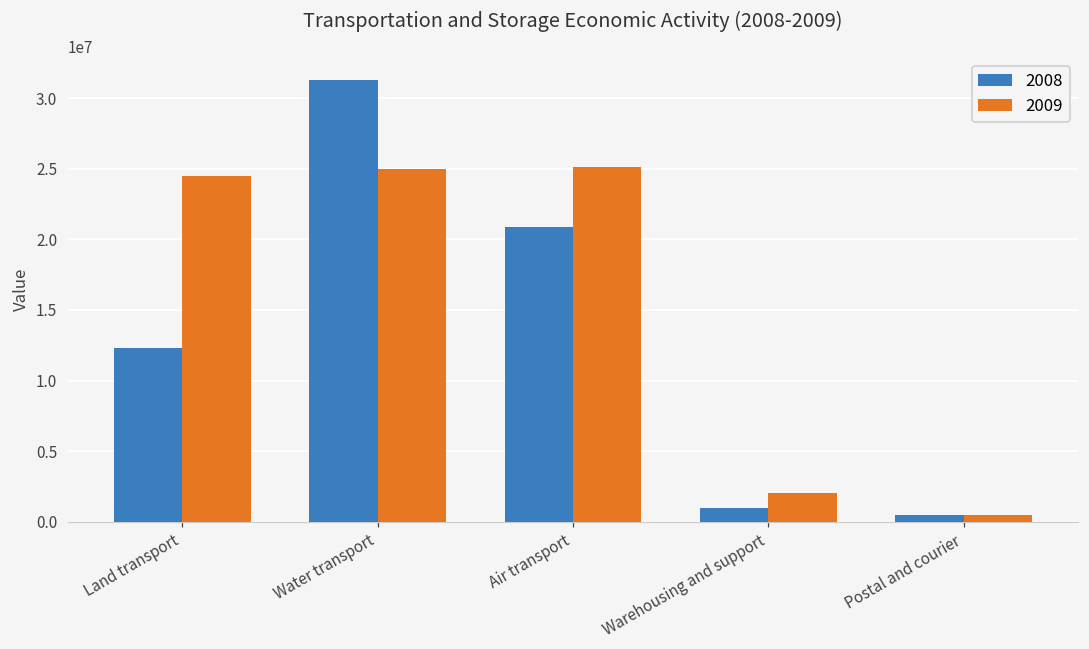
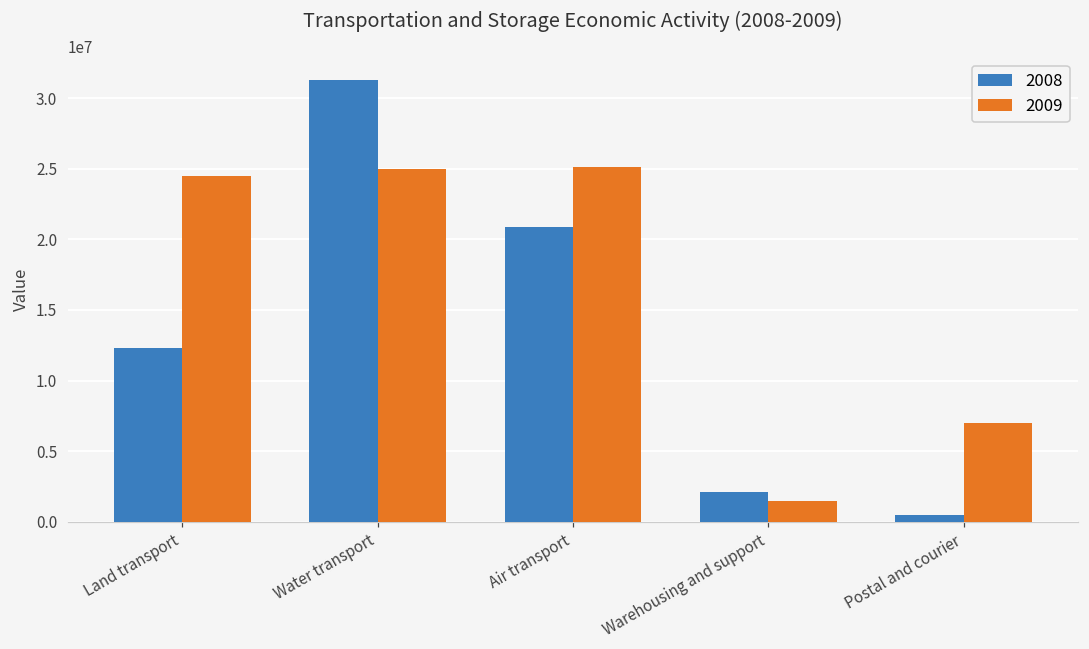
  {
    "2008": {
      "Land transport": 12300000,
      "Water transport": 31300000,
      "Air transport": 20900000,
-     "Warehousing and support": 1000000,
+     "Warehousing and support": 2100000,
      "Postal and courier": 500000
    },
    "2009": {
      "Land transport": 24500000,
      "Water transport": 25000000,
      "Air transport": 25100000,
-     "Warehousing and support": 2100000,
-     "Postal and courier": 500000
+     "Warehousing and support": 1400000,
+     "Postal and courier": 7000000
    }
  }
